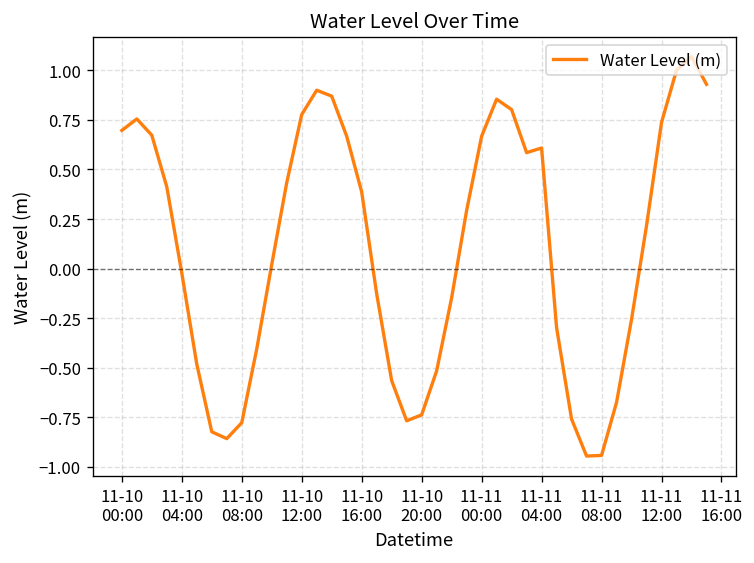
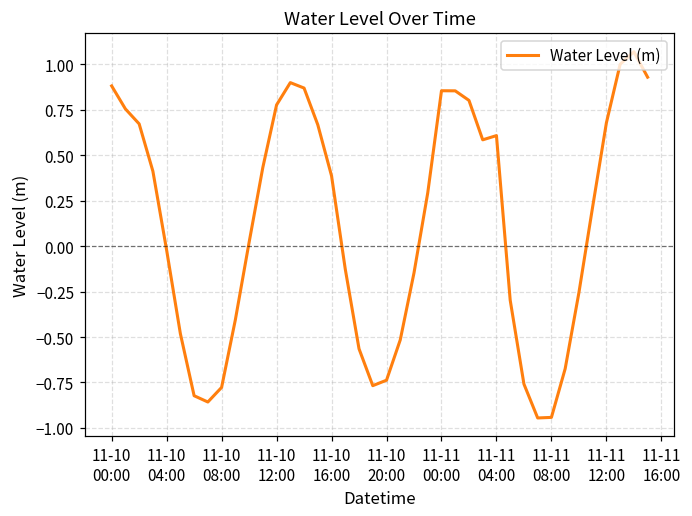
  {
-   "11-10 00:00": 0.70,
+   "11-10 00:00": 0.88,
    "11-10 04:00": -0.02,
    "11-10 08:00": -0.78,
    "11-10 12:00": 0.78,
    "11-10 16:00": 0.39,
    "11-10 20:00": -0.74,
-   "11-11 00:00": 0.67,
+   "11-11 00:00": 0.85,
    "11-11 04:00": 0.61,
    "11-11 08:00": -0.94,
-   "11-11 12:00": 0.74
+   "11-11 12:00": 0.68
  }
